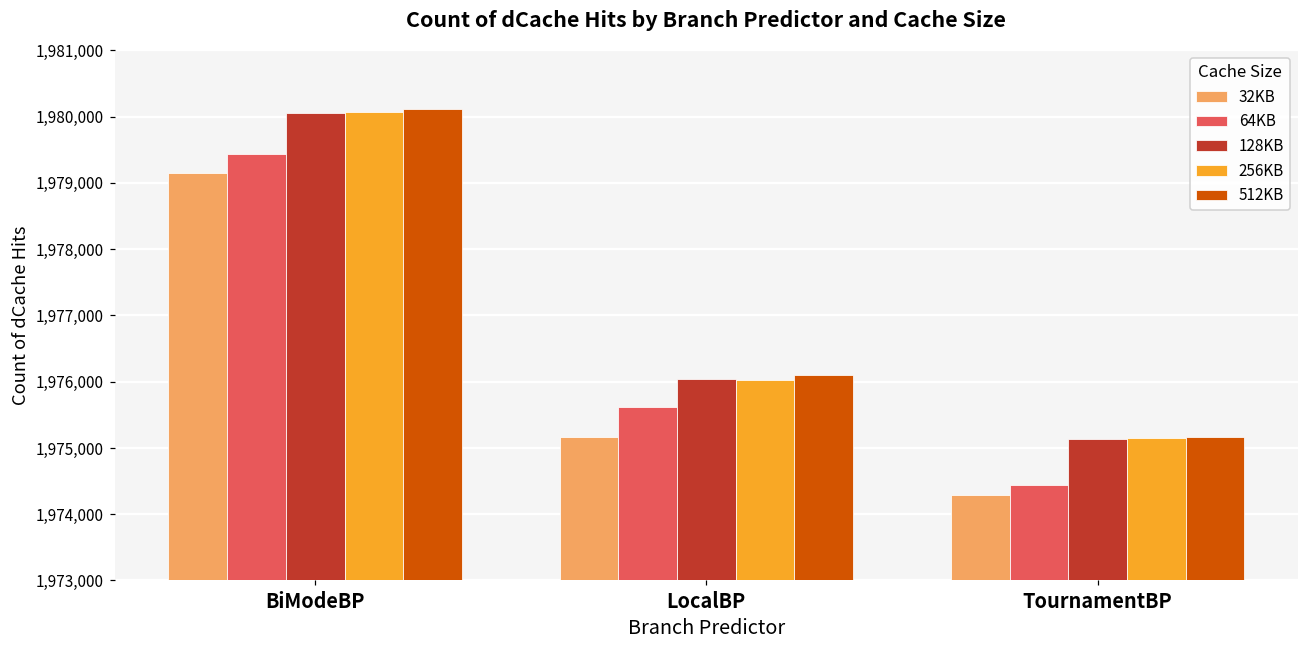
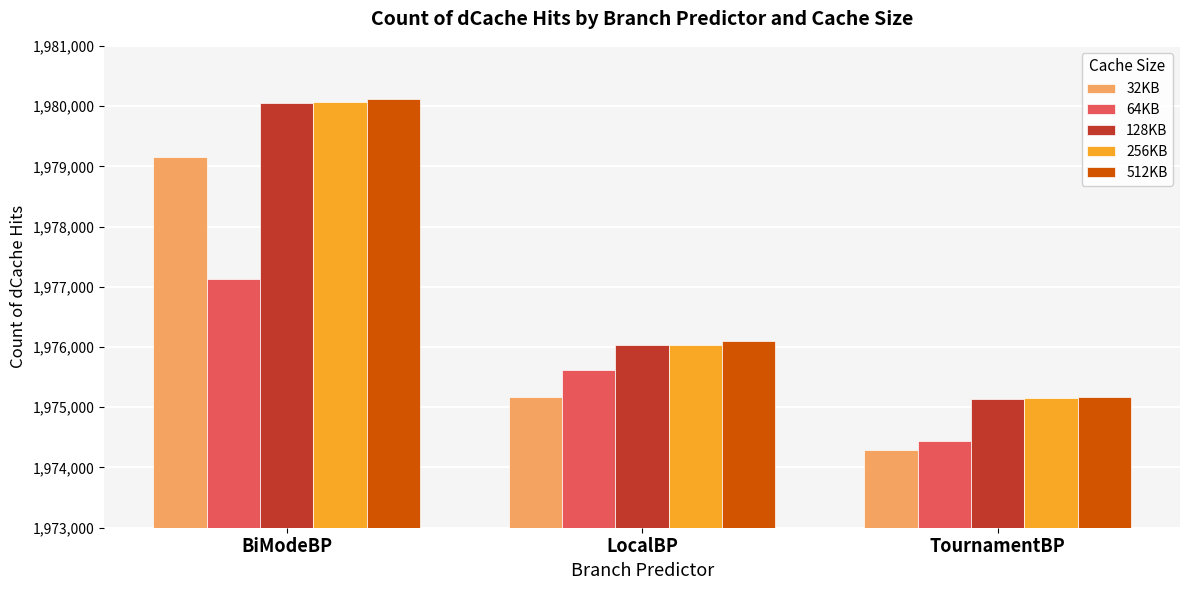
  {
    "64KB": {
-     "BiModeBP": "1,979,400",
+     "BiModeBP": "1,977,100",
      "LocalBP": "1,975,600",
      "TournamentBP": "1,974,400"
    }
  }
